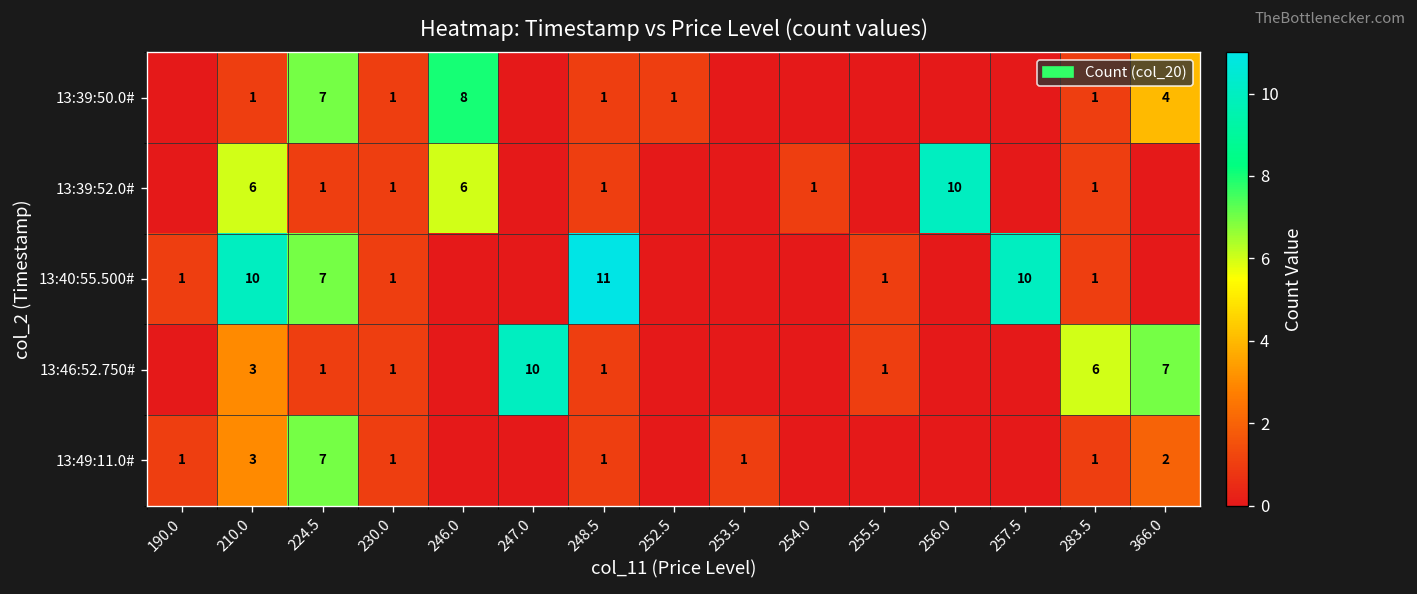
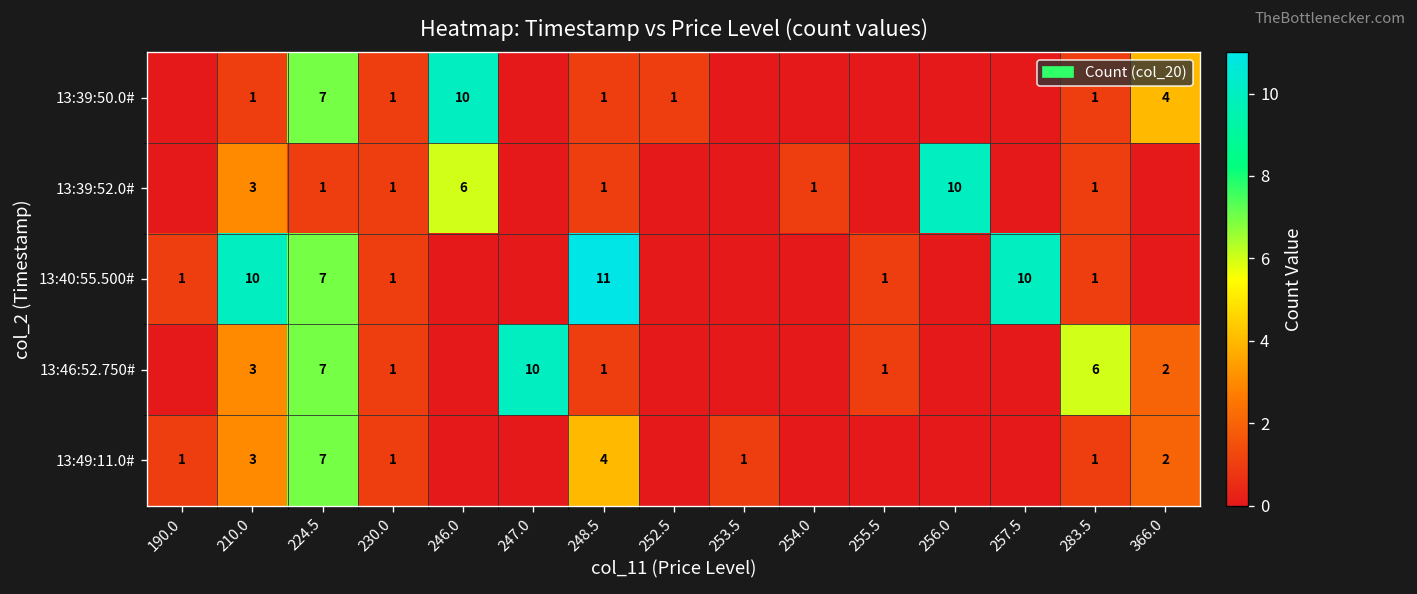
  {
    "13:39:50.0#": {
      "210.0": 1,
      "224.5": 7,
      "230.0": 1,
-     "246.0": 8,
+     "246.0": 10,
      "248.5": 1,
      "252.5": 1,
      "283.5": 1,
      "366.0": 4
    },
    "13:39:52.0#": {
-     "210.0": 6,
+     "210.0": 3,
      "224.5": 1,
      "230.0": 1,
      "246.0": 6,
      "248.5": 1,
      "254.0": 1,
      "256.0": 10,
      "283.5": 1
    },
    "13:40:55.500#": {
      "190.0": 1,
      "210.0": 10,
      "224.5": 7,
      "230.0": 1,
      "248.5": 11,
      "255.5": 1,
      "257.5": 10,
      "283.5": 1
    },
    "13:46:52.750#": {
      "210.0": 3,
-     "224.5": 1,
+     "224.5": 7,
      "230.0": 1,
      "247.0": 10,
      "248.5": 1,
      "255.5": 1,
      "283.5": 6,
-     "366.0": 7
+     "366.0": 2
    },
    "13:49:11.0#": {
      "190.0": 1,
      "210.0": 3,
      "224.5": 7,
      "230.0": 1,
-     "248.5": 1,
+     "248.5": 4,
      "253.5": 1,
      "283.5": 1,
      "366.0": 2
    }
  }
